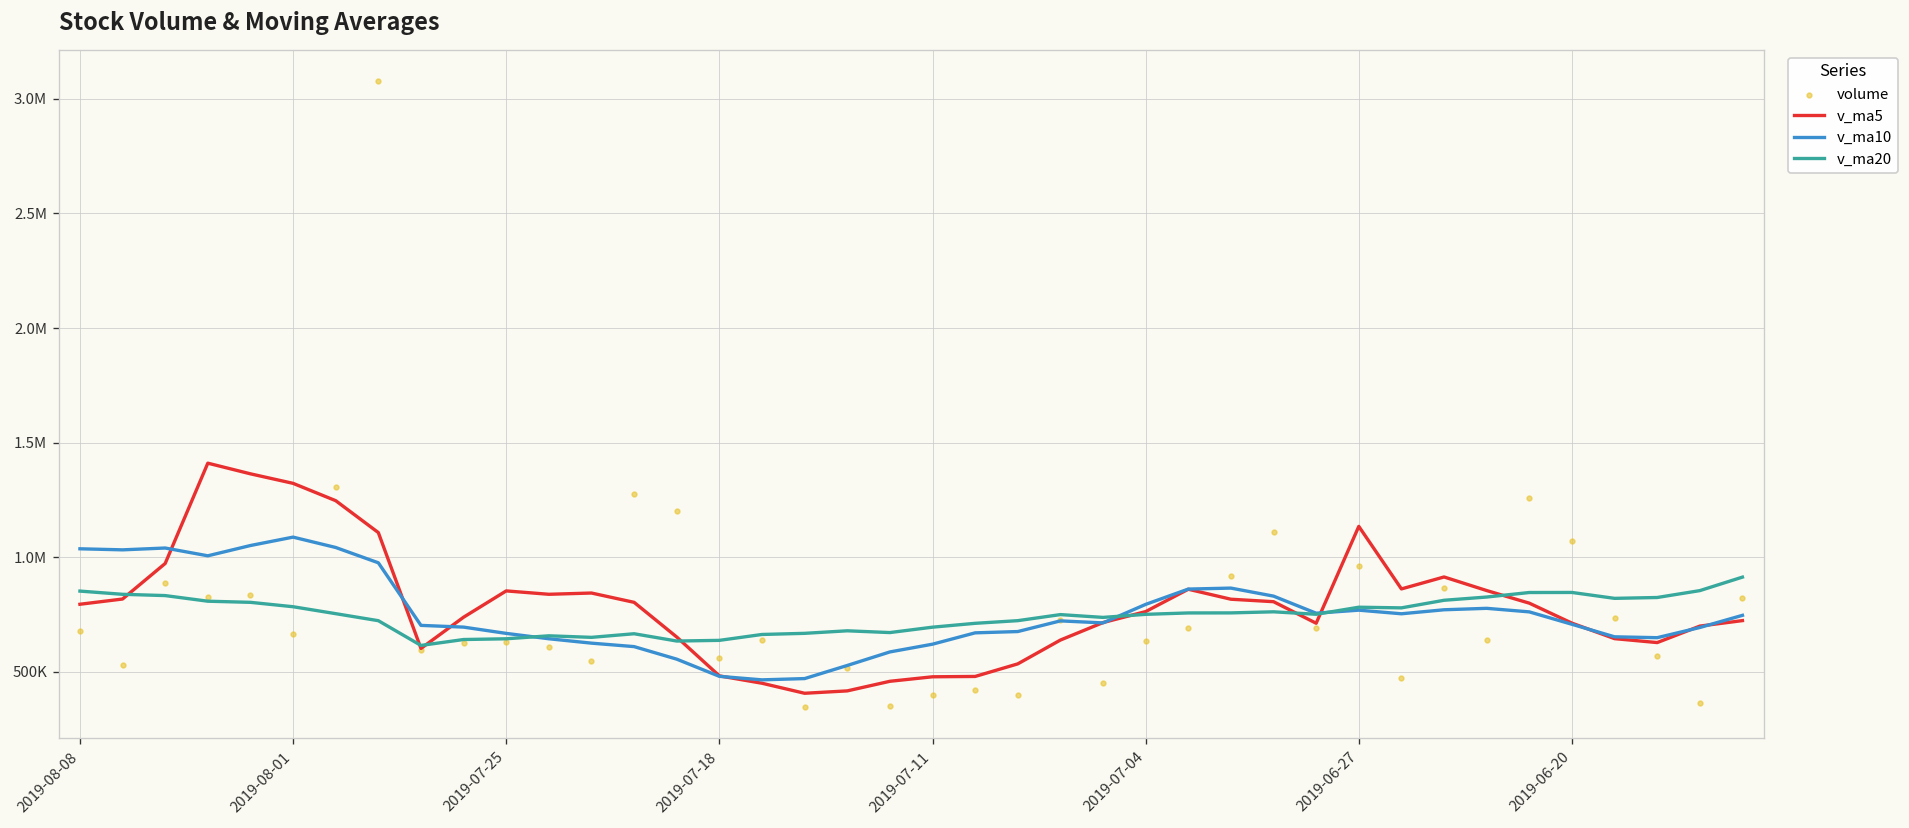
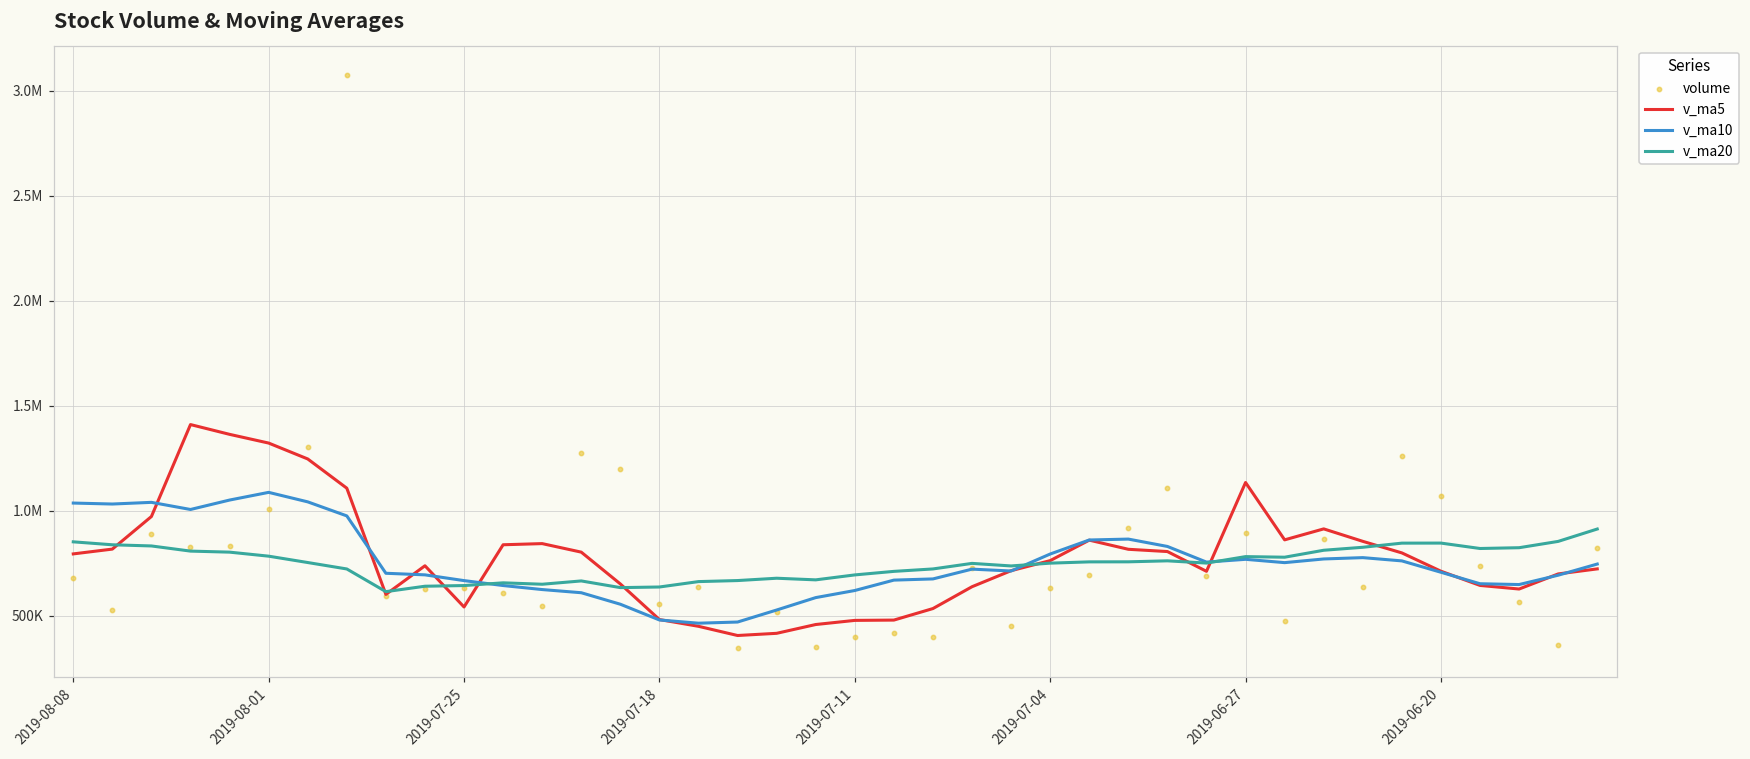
  {
    "v_ma5": {
      "2019-08-08": 790000,
      "2019-08-01": 1320000,
-     "2019-07-25": 850000,
+     "2019-07-25": 540000,
      "2019-07-11": 480000,
      "2019-06-27": 1130000
    },
    "volume": {
-     "2019-08-01": 670000,
-     "2019-06-27": 960000
+     "2019-08-01": 1010000,
+     "2019-06-27": 890000
    }
  }
